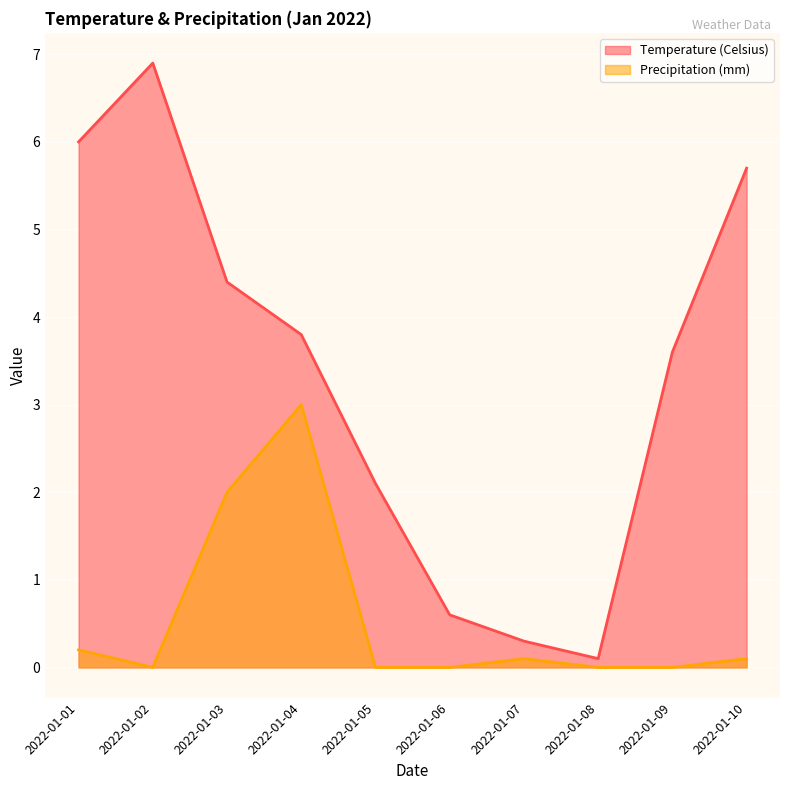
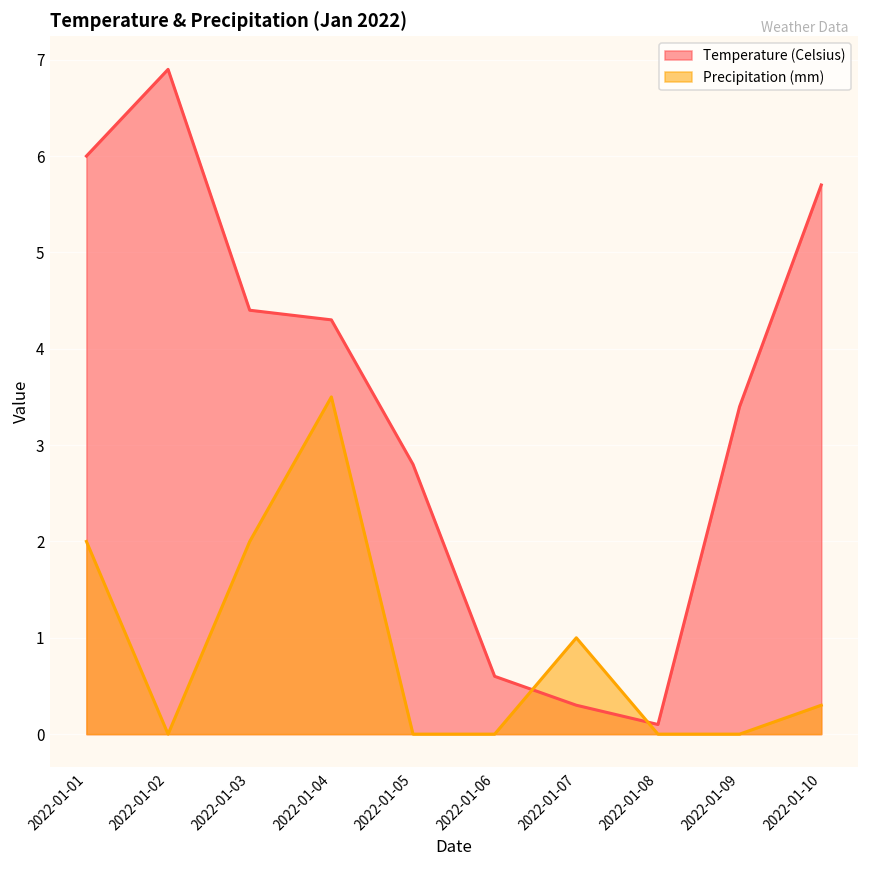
  {
    "Temperature (Celsius)": {
      "2022-01-01": 6.0,
      "2022-01-02": 6.9,
      "2022-01-03": 4.4,
-     "2022-01-04": 3.8,
-     "2022-01-05": 2.1,
+     "2022-01-04": 4.3,
+     "2022-01-05": 2.8,
      "2022-01-06": 0.6,
      "2022-01-07": 0.3,
      "2022-01-08": 0.1,
-     "2022-01-09": 3.6,
+     "2022-01-09": 3.4,
      "2022-01-10": 5.7
    },
    "Precipitation (mm)": {
-     "2022-01-01": 0.2,
+     "2022-01-01": 2.0,
      "2022-01-02": 0.0,
      "2022-01-03": 2.0,
-     "2022-01-04": 3.0,
+     "2022-01-04": 3.5,
      "2022-01-05": 0.0,
      "2022-01-06": 0.0,
-     "2022-01-07": 0.1,
+     "2022-01-07": 1.0,
      "2022-01-08": 0.0,
      "2022-01-09": 0.0,
-     "2022-01-10": 0.1
+     "2022-01-10": 0.3
    }
  }
